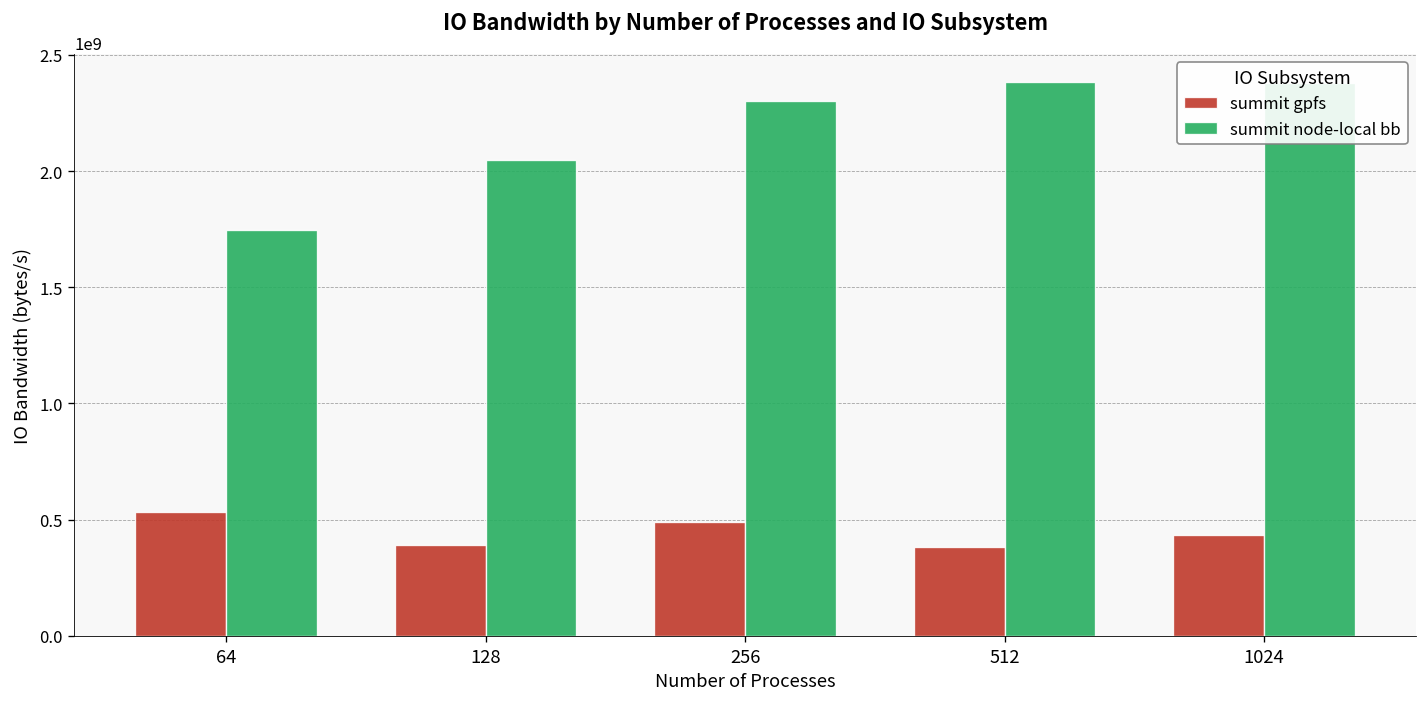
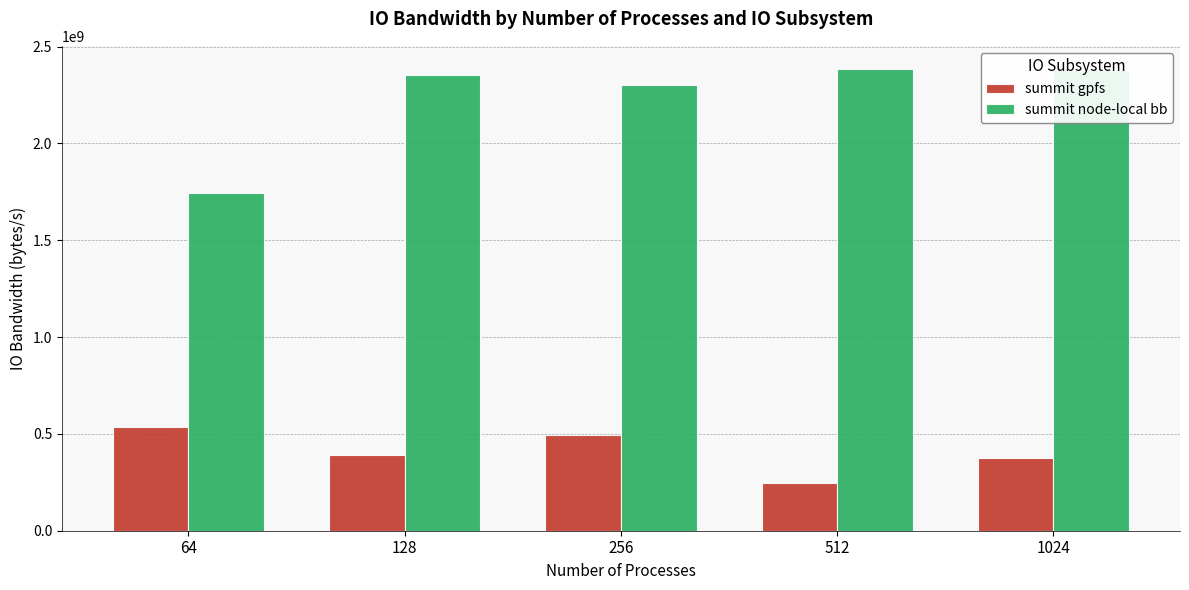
  {
    "summit gpfs": {
      "64": 530000000,
      "128": 390000000,
      "256": 490000000,
-     "512": 380000000,
-     "1024": 430000000
+     "512": 240000000,
+     "1024": 380000000
    },
    "summit node-local bb": {
      "64": 1740000000,
-     "128": 2050000000,
+     "128": 2350000000,
      "256": 2300000000,
      "512": 2380000000
    }
  }
